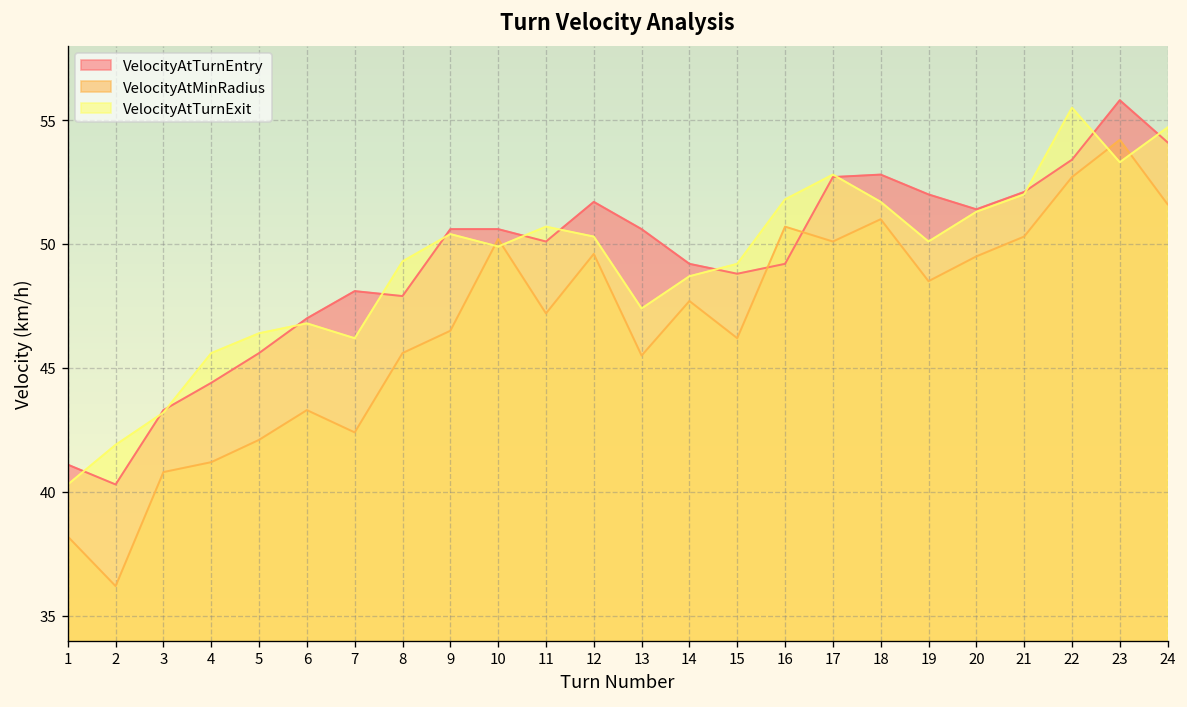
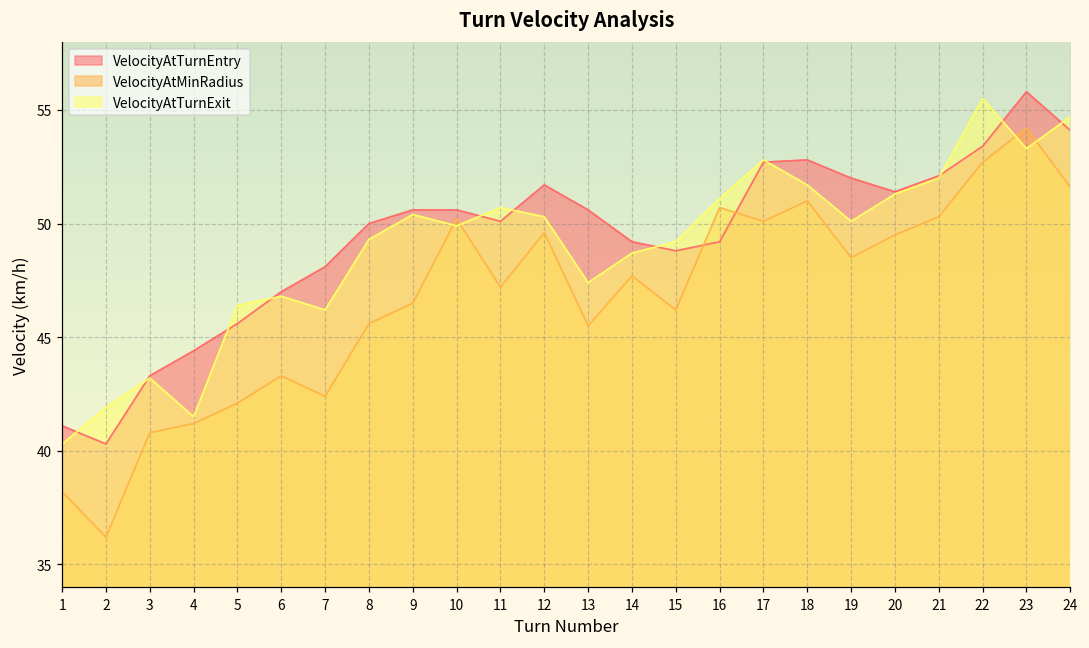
  {
    "VelocityAtTurnEntry": {
      "1": 41.1,
      "2": 40.3,
      "4": 44.4,
      "5": 45.6,
      "6": 47.0,
      "7": 48.1,
-     "8": 47.9,
+     "8": 50.0,
      "9": 50.6,
      "10": 50.6,
      "11": 50.1,
      "12": 51.7,
      "13": 50.6,
      "14": 49.2,
      "15": 48.8,
      "16": 49.2,
      "18": 52.8,
      "19": 52.0,
      "22": 53.4,
      "23": 55.8,
      "24": 54.1
    },
    "VelocityAtMinRadius": {
      "1": 38.2,
      "2": 36.2,
      "3": 40.8,
      "4": 41.2,
      "5": 42.1,
      "6": 43.3,
      "7": 42.4,
      "8": 45.6,
      "9": 46.5,
      "10": 50.2,
      "11": 47.2,
      "12": 49.6,
      "13": 45.5,
      "14": 47.7,
      "15": 46.2,
      "16": 50.7,
      "17": 50.1,
      "18": 51.0,
      "19": 48.5,
      "20": 49.5,
      "21": 50.3,
      "22": 52.7,
      "23": 54.2,
      "24": 51.6
    },
    "VelocityAtTurnExit": {
      "1": 40.3,
      "2": 41.9,
-     "4": 45.6,
+     "4": 41.5,
      "5": 46.4,
      "6": 46.8,
      "7": 46.2,
      "8": 49.3,
      "9": 50.4,
      "10": 49.9,
      "11": 50.7,
      "12": 50.3,
      "13": 47.4,
      "14": 48.7,
      "15": 49.2,
-     "16": 51.8,
+     "16": 51.1,
      "18": 51.7,
      "19": 50.1,
      "22": 55.5,
      "23": 53.3,
      "24": 54.7
    }
  }
